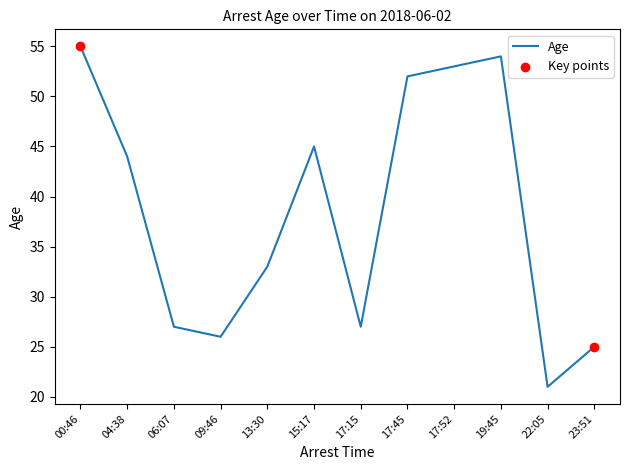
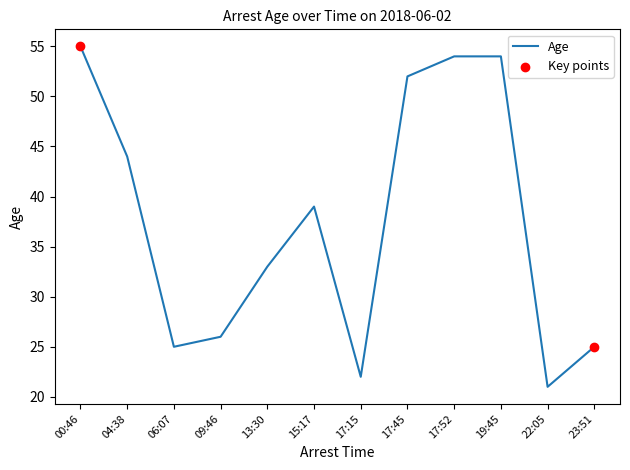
  {
    "Age": {
      "04:38": 44,
-     "06:07": 27,
+     "06:07": 25,
      "09:46": 26,
      "13:30": 33,
-     "15:17": 45,
-     "17:15": 27,
+     "15:17": 39,
+     "17:15": 22,
      "17:45": 52,
-     "17:52": 53,
+     "17:52": 54,
      "19:45": 54,
      "22:05": 21
    }
  }
